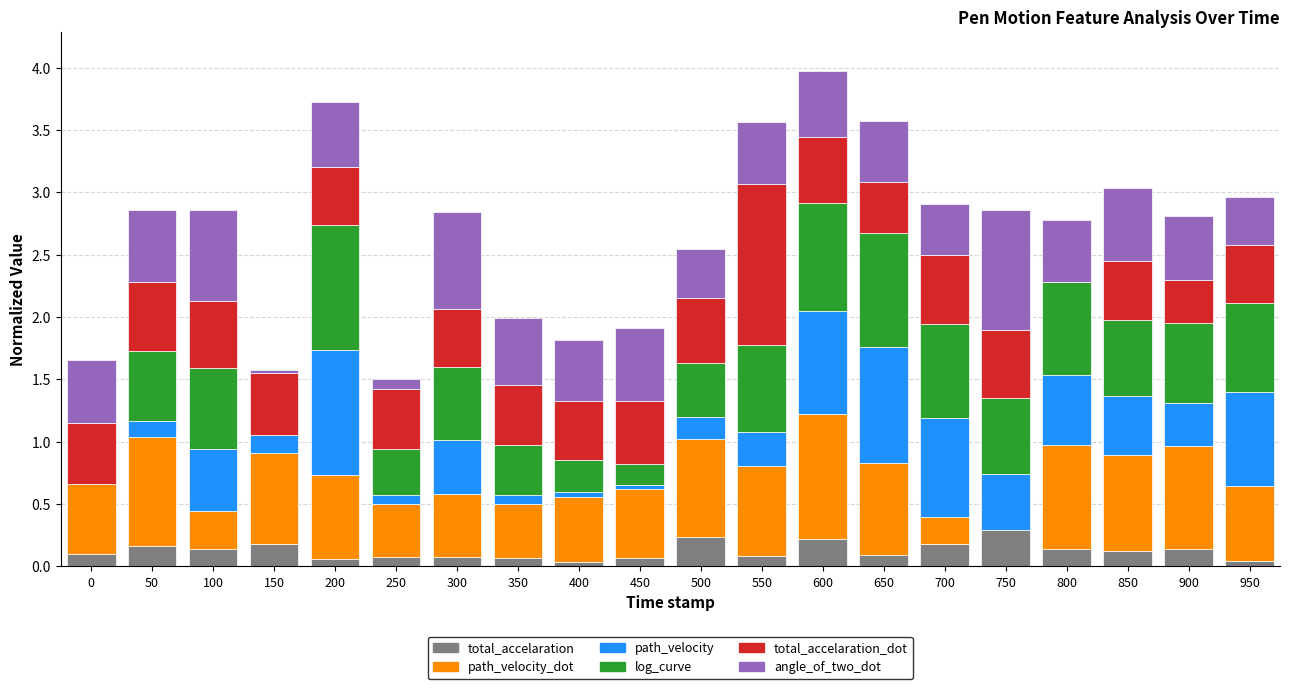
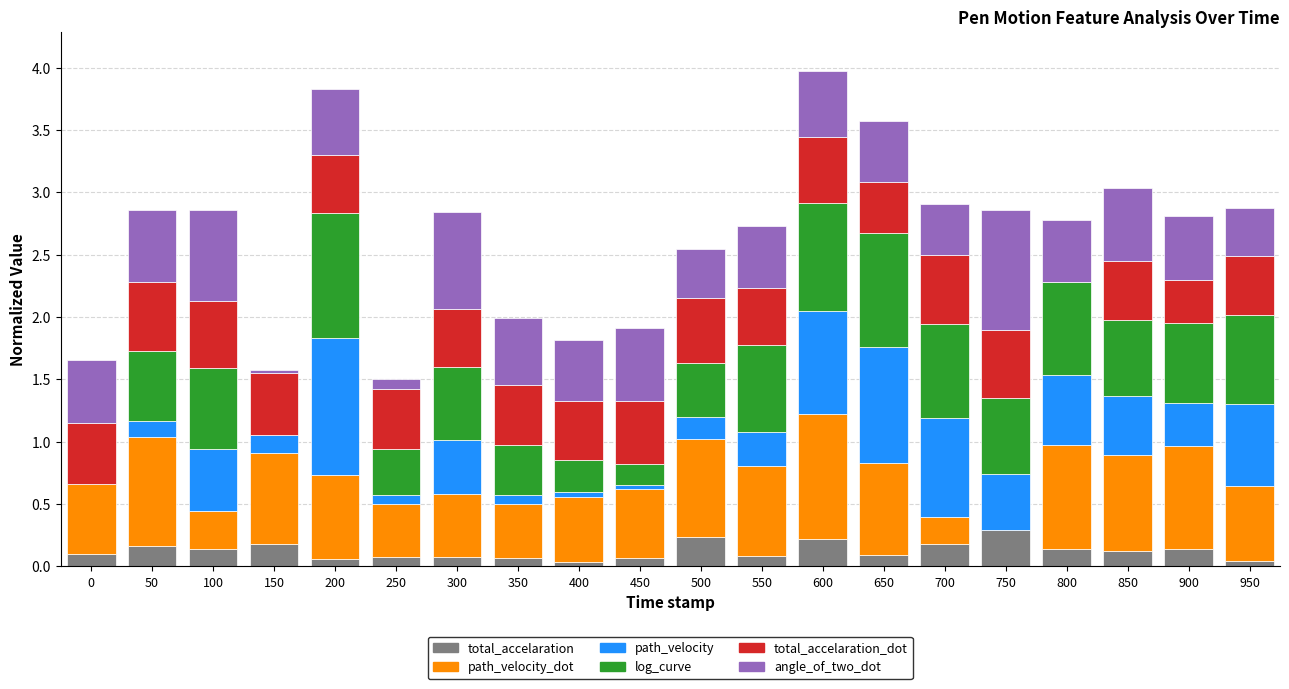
  {
    "total_accelaration": {
      "0": 0.10,
      "50": 0.16,
      "100": 0.14,
      "150": 0.18,
      "200": 0.06,
      "250": 0.07,
      "300": 0.08,
      "350": 0.07,
      "400": 0.04,
      "450": 0.07,
      "500": 0.23,
      "550": 0.08,
      "600": 0.22,
      "650": 0.09,
      "700": 0.18,
      "750": 0.29,
      "800": 0.14,
      "850": 0.12,
      "900": 0.14,
      "950": 0.04
    },
    "path_velocity_dot": {
      "0": 0.56,
      "50": 0.88,
      "100": 0.30,
      "150": 0.73,
      "200": 0.68,
      "250": 0.43,
      "300": 0.50,
      "350": 0.44,
      "400": 0.51,
      "450": 0.55,
      "500": 0.79,
      "550": 0.72,
      "600": 1.00,
      "650": 0.74,
      "700": 0.22,
      "750": 0.00,
      "800": 0.84,
      "850": 0.77,
      "900": 0.83,
      "950": 0.60
    },
    "path_velocity": {
      "0": 0.00,
      "50": 0.13,
      "100": 0.50,
      "150": 0.14,
-     "200": 1.0,
+     "200": 1.1,
      "250": 0.07,
      "300": 0.44,
      "350": 0.07,
      "400": 0.04,
      "450": 0.04,
      "500": 0.17,
      "550": 0.27,
      "600": 0.82,
      "650": 0.93,
      "700": 0.79,
      "750": 0.45,
      "800": 0.56,
      "850": 0.47,
      "900": 0.35,
-     "950": 0.76
+     "950": 0.66
    },
    "log_curve": {
      "0": 0.00,
      "50": 0.56,
      "100": 0.65,
      "150": 0.00,
      "200": 1.00,
      "250": 0.37,
      "300": 0.59,
      "350": 0.40,
      "400": 0.26,
      "450": 0.17,
      "500": 0.43,
      "550": 0.70,
      "600": 0.87,
      "650": 0.92,
      "700": 0.76,
      "750": 0.61,
      "800": 0.75,
      "850": 0.60,
      "900": 0.64,
      "950": 0.72
    },
    "total_accelaration_dot": {
      "0": 0.48,
      "50": 0.55,
      "100": 0.54,
      "150": 0.50,
      "200": 0.47,
      "250": 0.48,
      "300": 0.46,
      "350": 0.48,
      "400": 0.47,
      "450": 0.50,
      "500": 0.52,
-     "550": 1.29,
+     "550": 0.46,
      "600": 0.53,
      "650": 0.41,
      "700": 0.55,
      "750": 0.55,
      "800": 0.00,
      "850": 0.48,
      "900": 0.34,
      "950": 0.47
    },
    "angle_of_two_dot": {
      "0": 0.50,
      "50": 0.58,
      "100": 0.73,
      "150": 0.02,
      "200": 0.52,
      "250": 0.08,
      "300": 0.78,
      "350": 0.54,
      "400": 0.49,
      "450": 0.59,
      "500": 0.39,
      "550": 0.50,
      "600": 0.52,
      "650": 0.49,
      "700": 0.41,
      "750": 0.96,
      "800": 0.50,
      "850": 0.59,
      "900": 0.52,
      "950": 0.38
    }
  }
